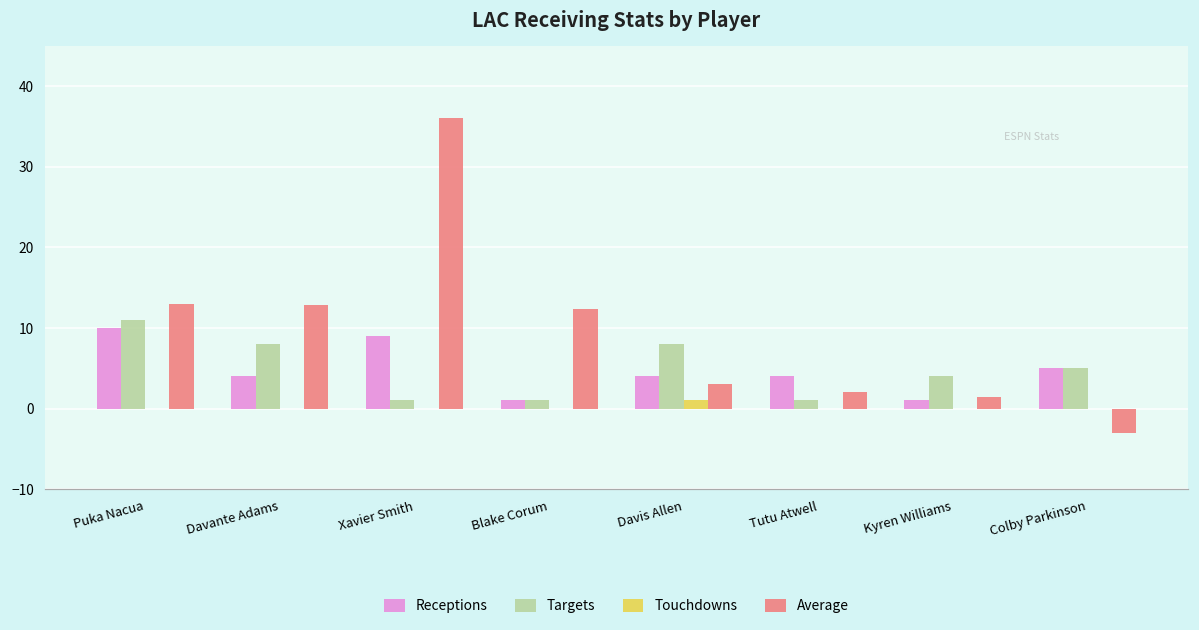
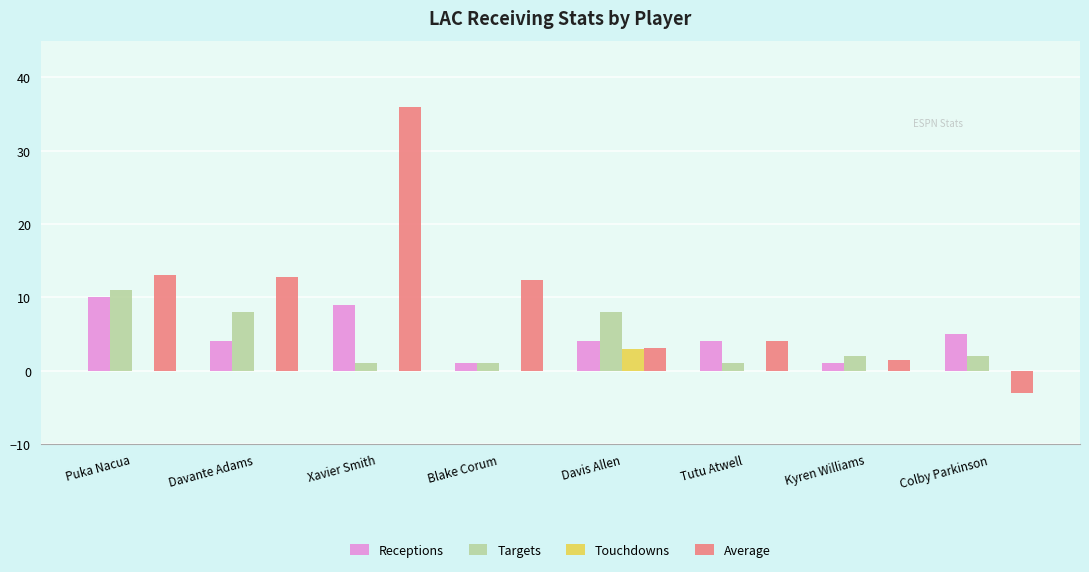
  {
    "Receptions": {
      "Puka Nacua": 10,
      "Davante Adams": 4,
      "Xavier Smith": 9,
      "Blake Corum": 1,
      "Davis Allen": 4,
      "Tutu Atwell": 4,
      "Kyren Williams": 1,
      "Colby Parkinson": 5
    },
    "Targets": {
      "Puka Nacua": 11,
      "Davante Adams": 8,
      "Xavier Smith": 1,
      "Blake Corum": 1,
      "Davis Allen": 8,
      "Tutu Atwell": 1,
-     "Kyren Williams": 4,
-     "Colby Parkinson": 5
+     "Kyren Williams": 2,
+     "Colby Parkinson": 2
    },
    "Touchdowns": {
      "Puka Nacua": 0,
      "Davante Adams": 0,
      "Xavier Smith": 0,
      "Blake Corum": 0,
-     "Davis Allen": 1,
+     "Davis Allen": 3,
      "Tutu Atwell": 0,
      "Kyren Williams": 0,
      "Colby Parkinson": 0
    },
    "Average": {
      "Puka Nacua": 13,
      "Davante Adams": 13,
      "Xavier Smith": 36,
      "Blake Corum": 12,
      "Davis Allen": 3,
-     "Tutu Atwell": 2,
+     "Tutu Atwell": 4,
      "Kyren Williams": 1,
      "Colby Parkinson": -3
    }
  }
